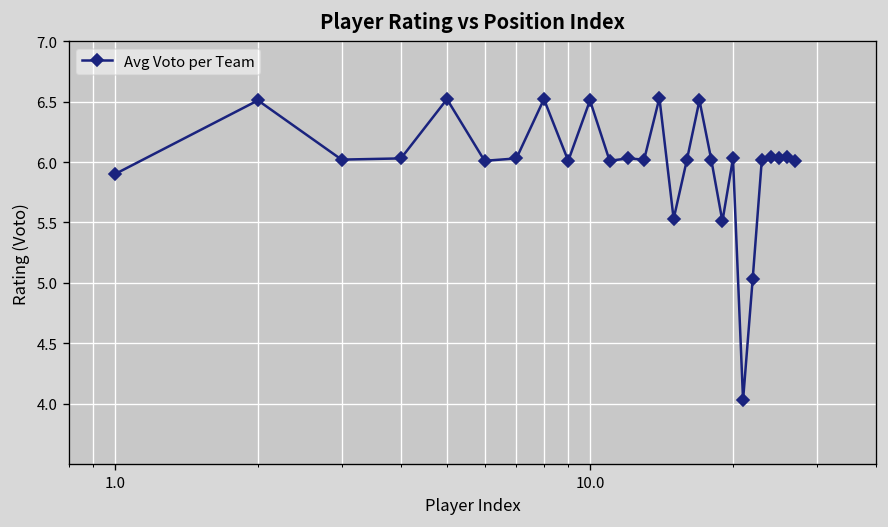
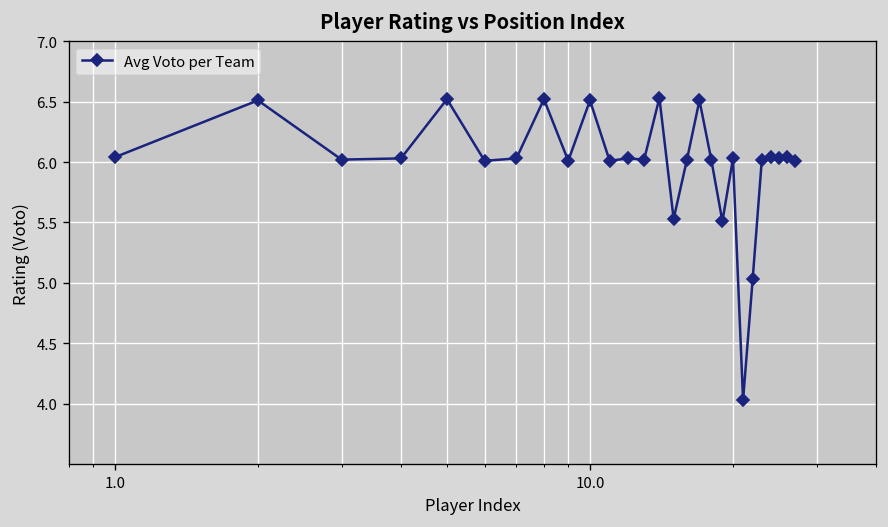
  {
-   "1.0": 5.90,
+   "1.0": 6.04,
    "10.0": 6.51
  }
